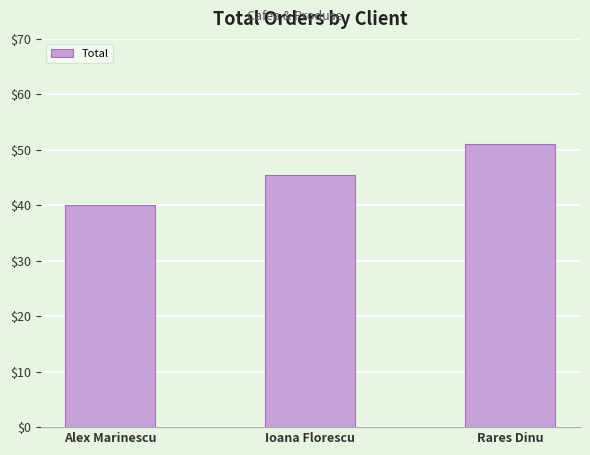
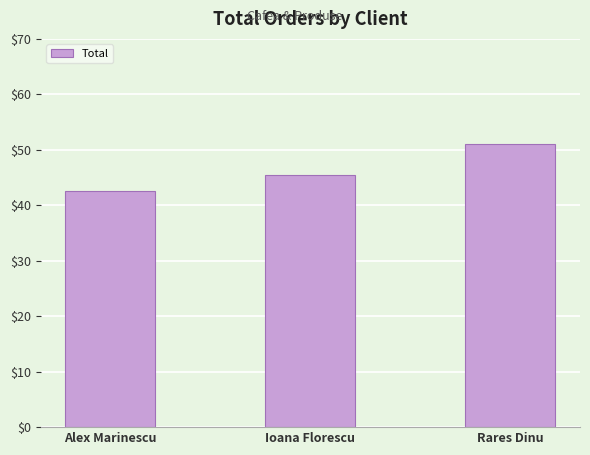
  {
-   "Alex Marinescu": "$40",
+   "Alex Marinescu": "$43",
    "Ioana Florescu": "$46",
    "Rares Dinu": "$51"
  }
